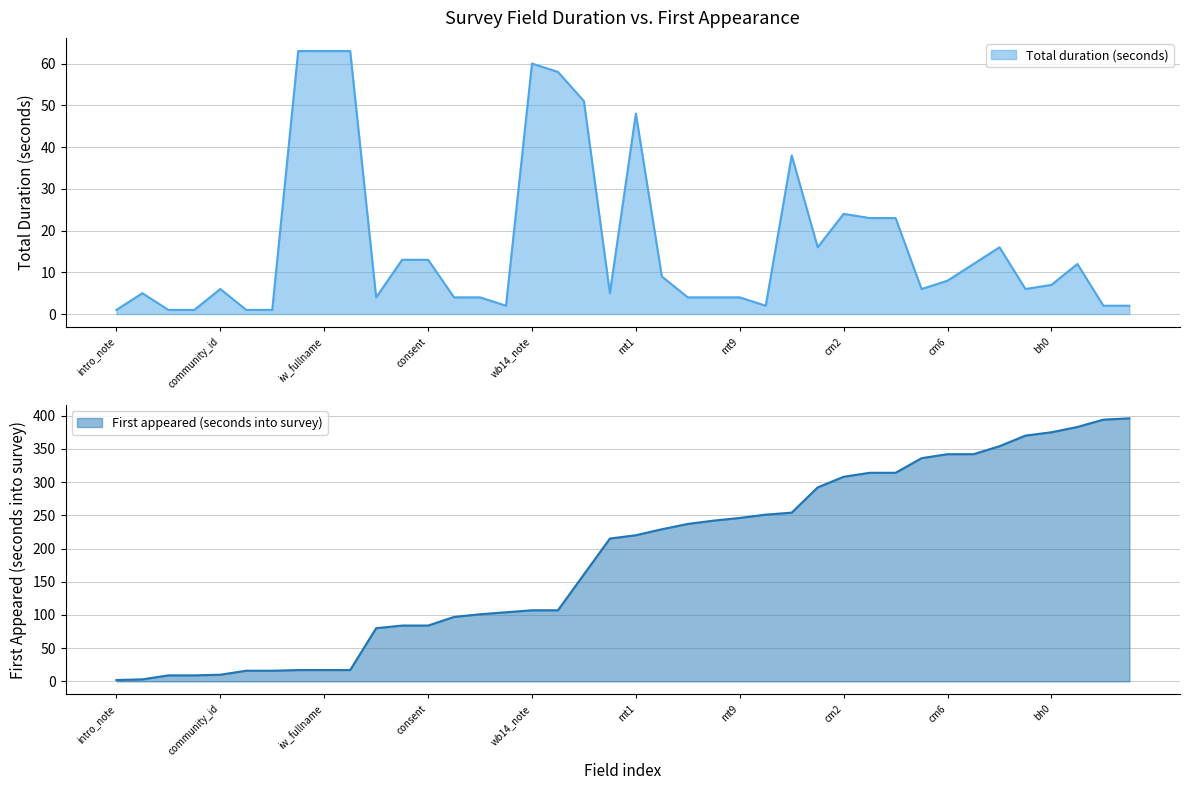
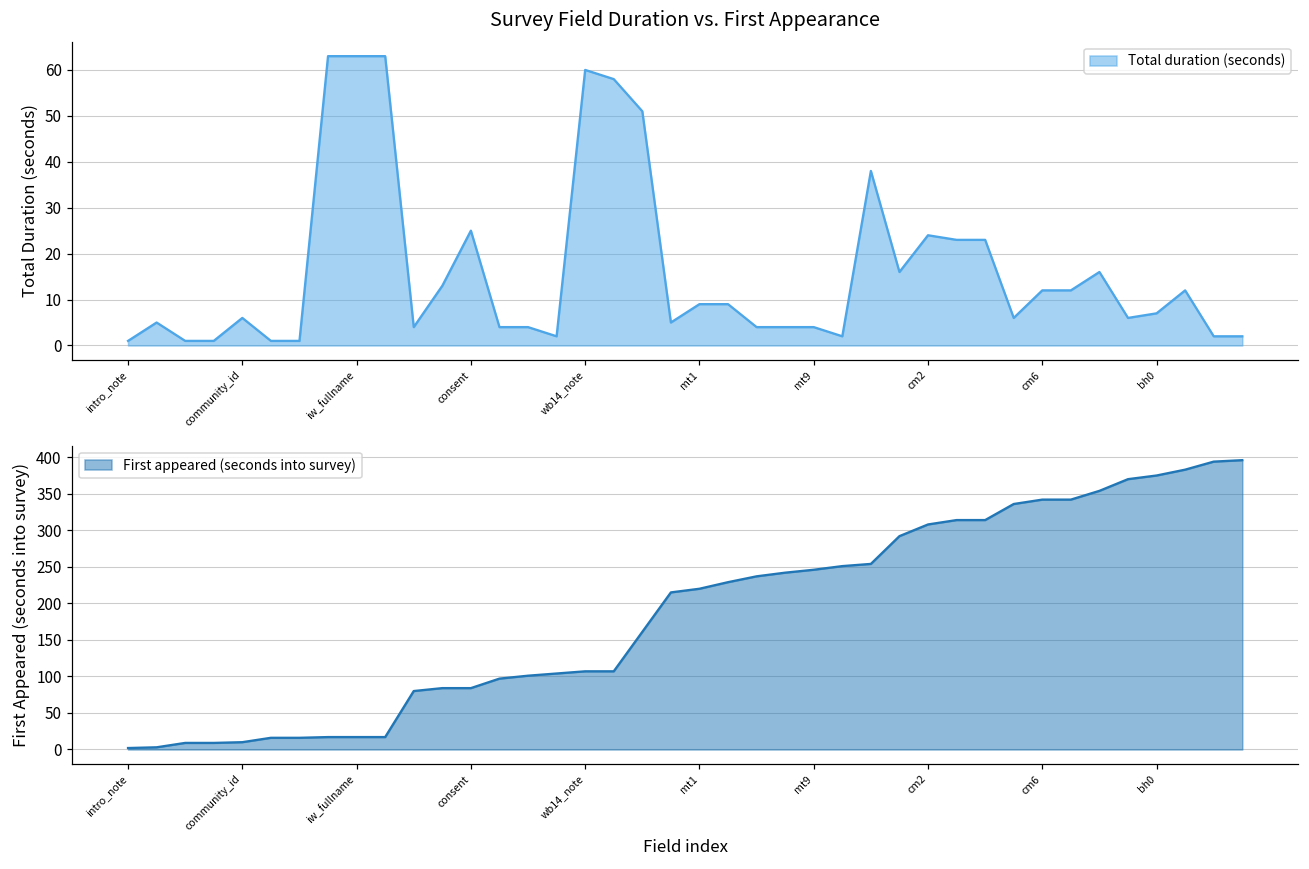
  {
    "Survey Field Duration vs. First Appearance": {
      "intro_note": 1,
      "community_id": 6,
      "iw_fullname": 63,
-     "consent": 13,
+     "consent": 25,
      "wb14_note": 60,
-     "mt1": 48,
+     "mt1": 9,
      "mt9": 4,
      "cm2": 24,
-     "cm6": 8,
+     "cm6": 12,
      "bh0": 7
    }
  }
